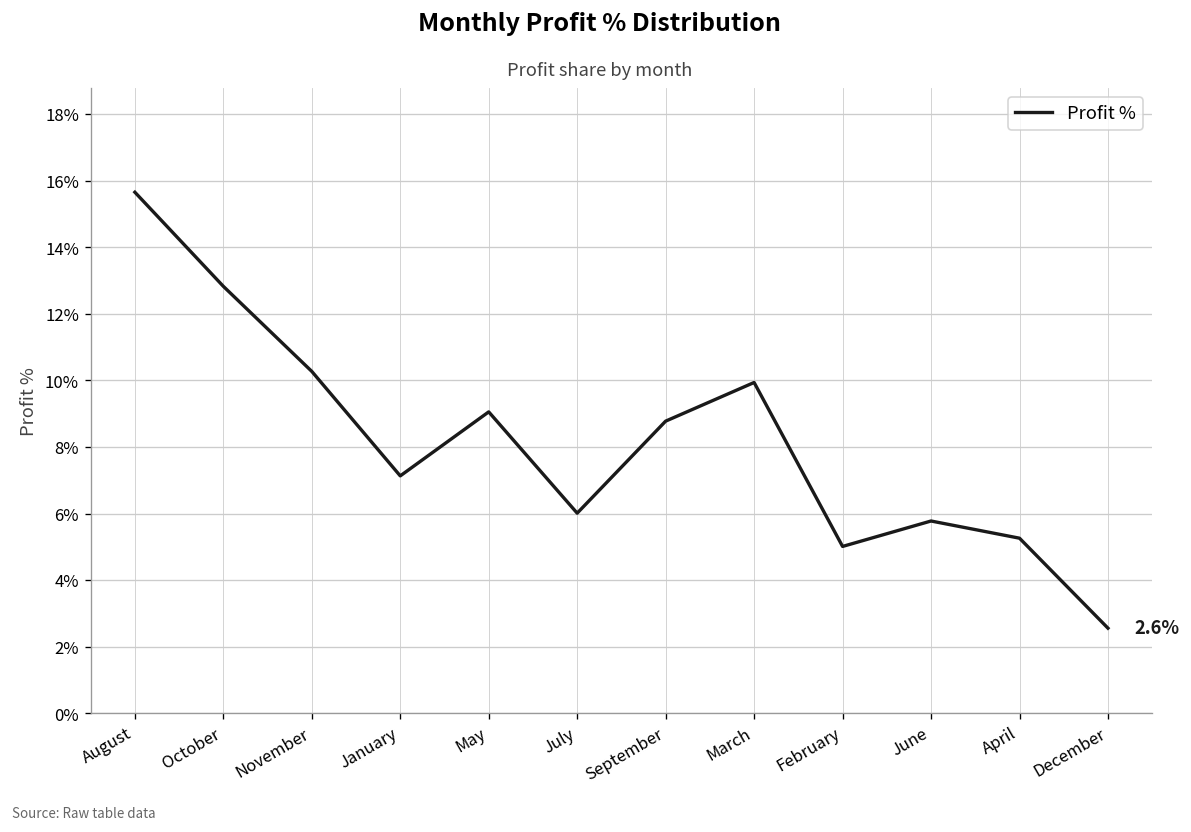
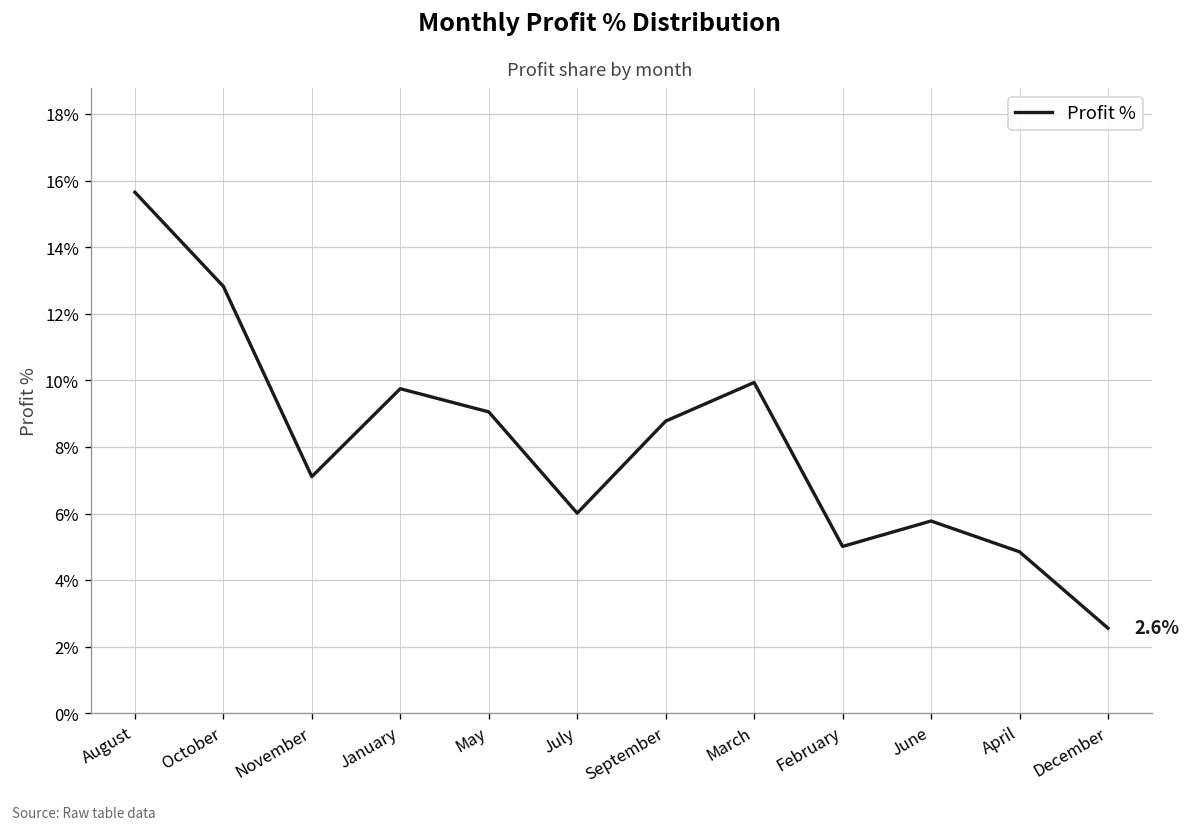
  {
    "August": "15.7%",
    "October": "12.8%",
-   "November": "10.3%",
-   "January": "7.1%",
+   "November": "7.1%",
+   "January": "9.8%",
    "May": "9.1%",
    "July": "6.0%",
    "September": "8.8%",
    "March": "9.9%",
    "February": "5.0%",
    "June": "5.8%",
-   "April": "5.3%"
+   "April": "4.9%"
  }
